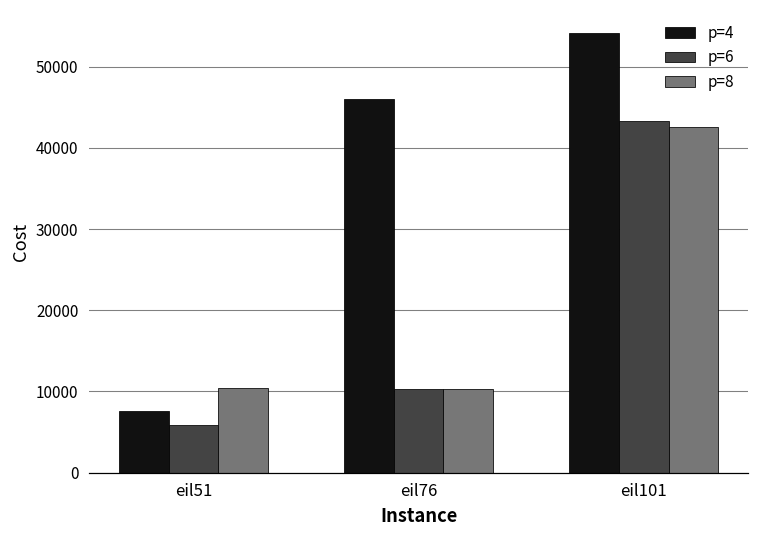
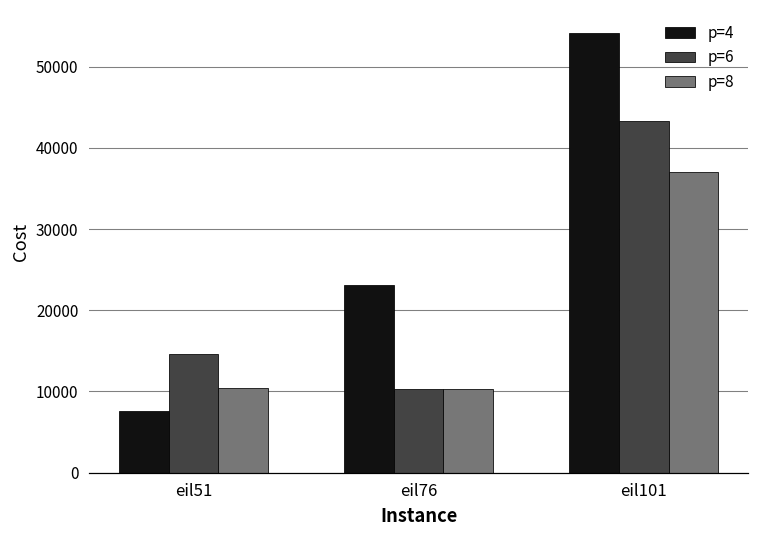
  {
    "p=4": {
      "eil51": 8000,
-     "eil76": 46000,
+     "eil76": 23000,
      "eil101": 54000
    },
    "p=6": {
-     "eil51": 6000,
+     "eil51": 15000,
      "eil76": 10000,
      "eil101": 43000
    },
    "p=8": {
      "eil51": 10000,
      "eil76": 10000,
-     "eil101": 43000
+     "eil101": 37000
    }
  }
